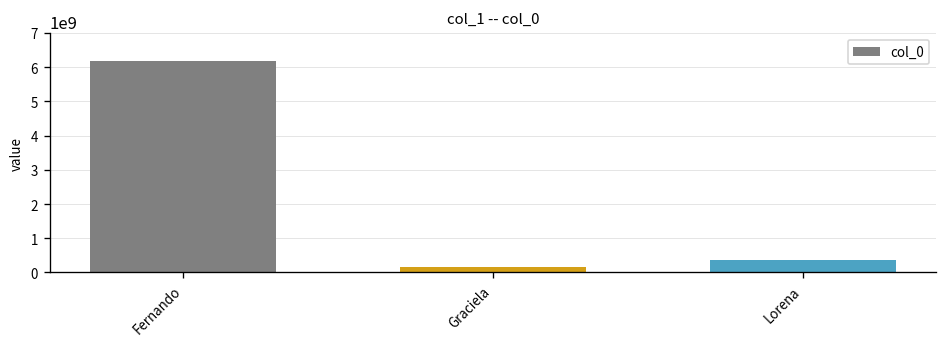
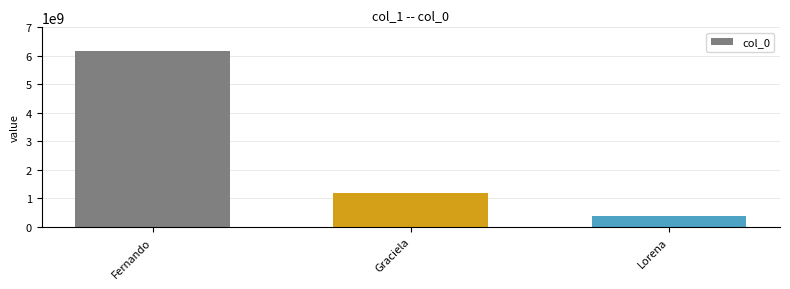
  {
    "Fernando": 6200000000,
-   "Graciela": 100000000,
+   "Graciela": 1200000000,
    "Lorena": 400000000
  }
